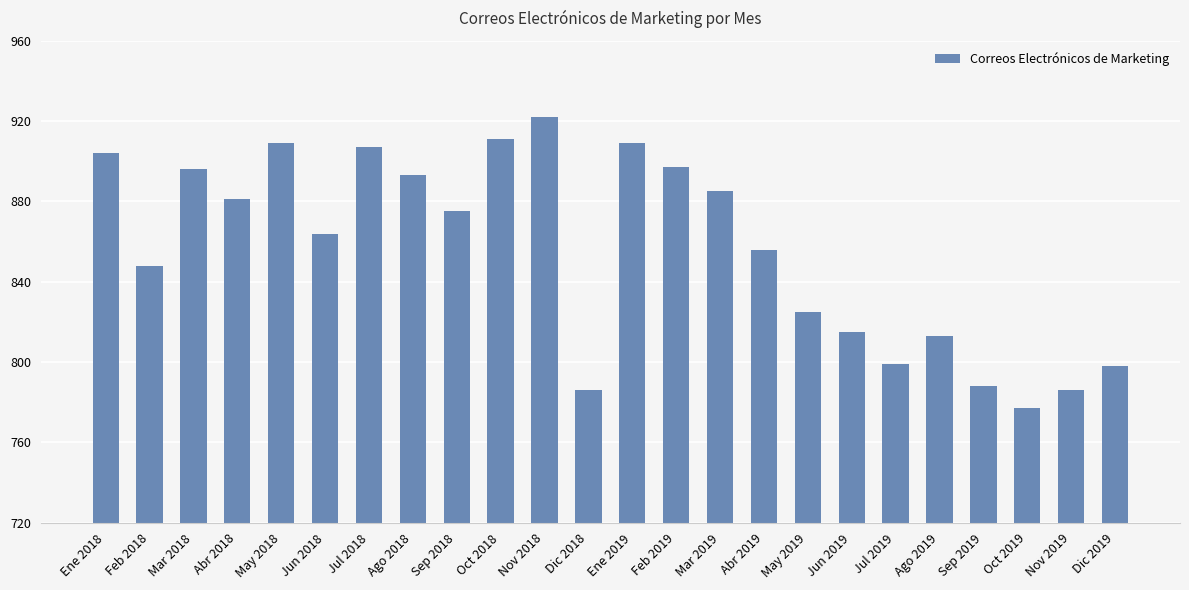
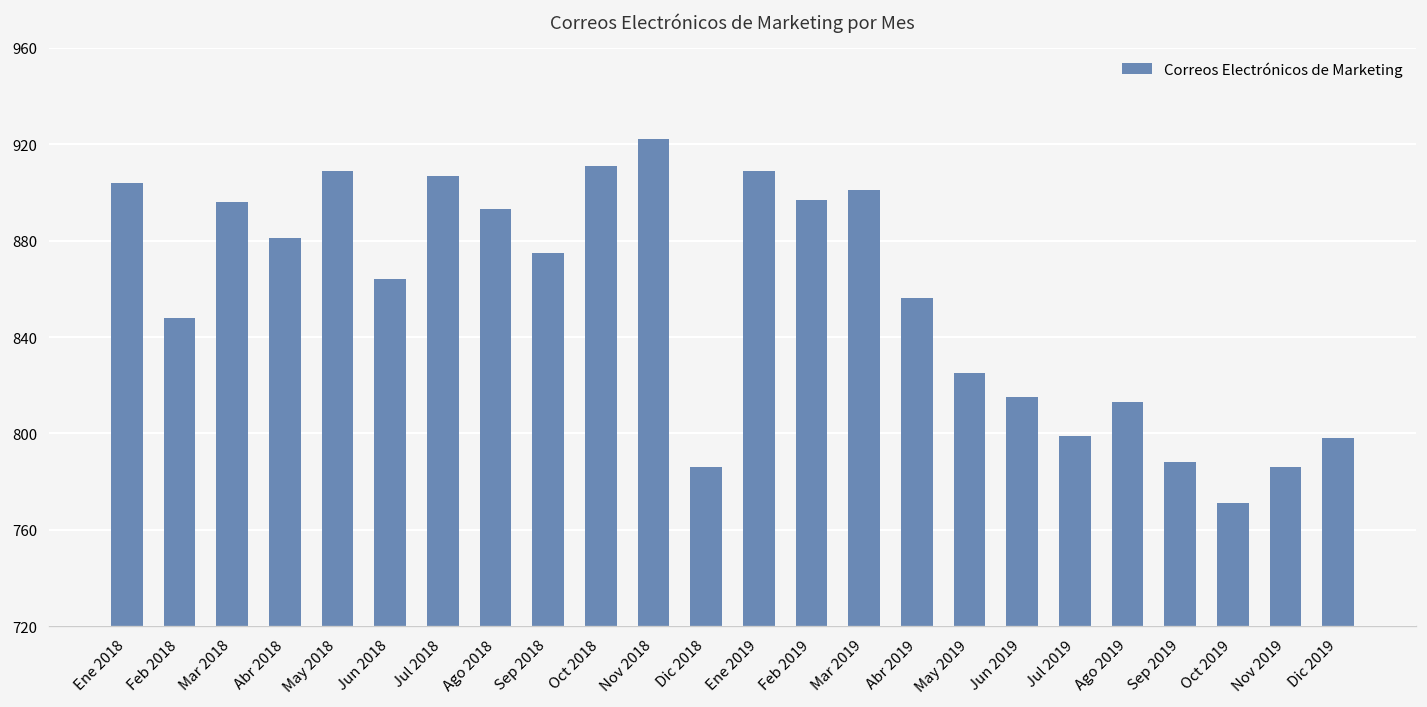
  {
    "Ene 2018": 904,
    "Feb 2018": 848,
    "Mar 2018": 896,
    "Abr 2018": 881,
    "May 2018": 909,
    "Jun 2018": 864,
    "Jul 2018": 907,
    "Ago 2018": 893,
    "Sep 2018": 875,
    "Oct 2018": 911,
    "Nov 2018": 922,
    "Dic 2018": 786,
    "Ene 2019": 909,
    "Feb 2019": 897,
-   "Mar 2019": 885,
+   "Mar 2019": 901,
    "Abr 2019": 856,
    "May 2019": 825,
    "Jun 2019": 815,
    "Jul 2019": 799,
    "Ago 2019": 813,
    "Sep 2019": 788,
-   "Oct 2019": 777,
+   "Oct 2019": 771,
    "Nov 2019": 786,
    "Dic 2019": 798
  }
